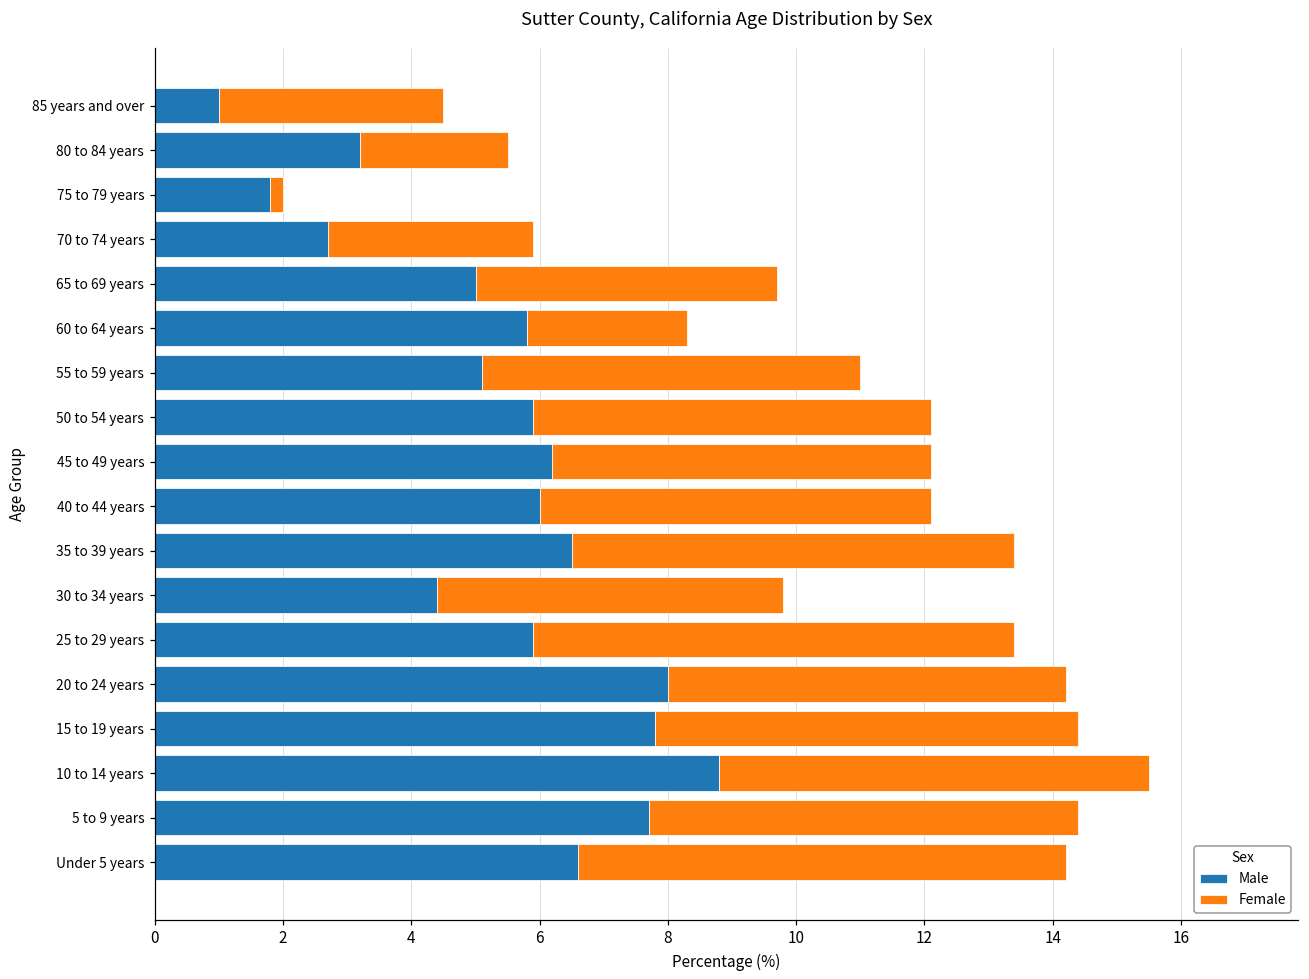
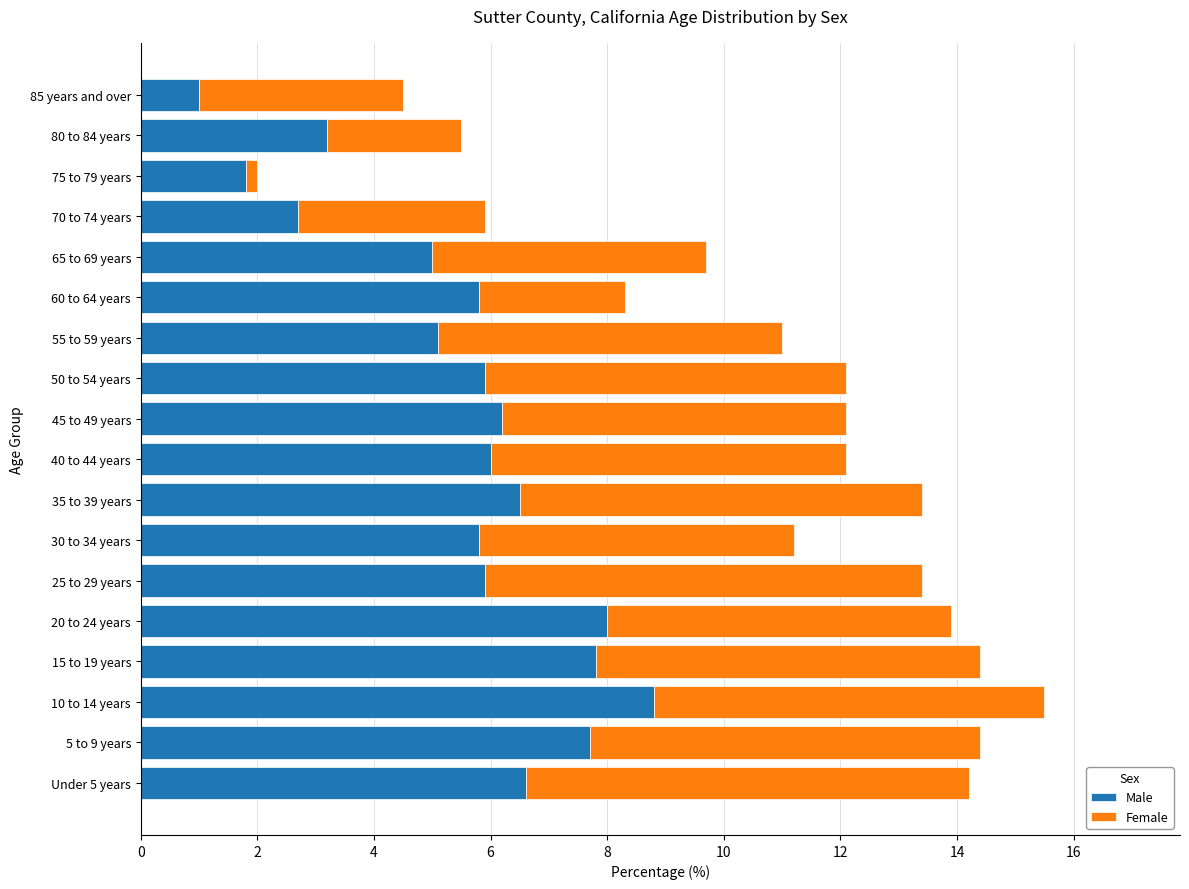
  {
    "Male": {
      "85 years and over": 1.0,
      "80 to 84 years": 3.2,
      "75 to 79 years": 1.8,
      "70 to 74 years": 2.7,
      "65 to 69 years": 5.0,
      "60 to 64 years": 5.8,
      "55 to 59 years": 5.1,
      "50 to 54 years": 5.9,
      "45 to 49 years": 6.2,
      "40 to 44 years": 6.0,
      "35 to 39 years": 6.5,
-     "30 to 34 years": 4.4,
+     "30 to 34 years": 5.8,
      "25 to 29 years": 5.9,
      "20 to 24 years": 8.0,
      "15 to 19 years": 7.8,
      "10 to 14 years": 8.8,
      "5 to 9 years": 7.7,
      "Under 5 years": 6.6
    },
    "Female": {
      "85 years and over": 3.5,
      "80 to 84 years": 2.3,
      "75 to 79 years": 0.2,
      "70 to 74 years": 3.2,
      "65 to 69 years": 4.7,
      "60 to 64 years": 2.5,
      "55 to 59 years": 5.9,
      "50 to 54 years": 6.2,
      "45 to 49 years": 5.9,
      "40 to 44 years": 6.1,
      "35 to 39 years": 6.9,
      "30 to 34 years": 5.4,
      "25 to 29 years": 7.5,
-     "20 to 24 years": 6.2,
+     "20 to 24 years": 5.9,
      "15 to 19 years": 6.6,
      "10 to 14 years": 6.7,
      "5 to 9 years": 6.7,
      "Under 5 years": 7.6
    }
  }
